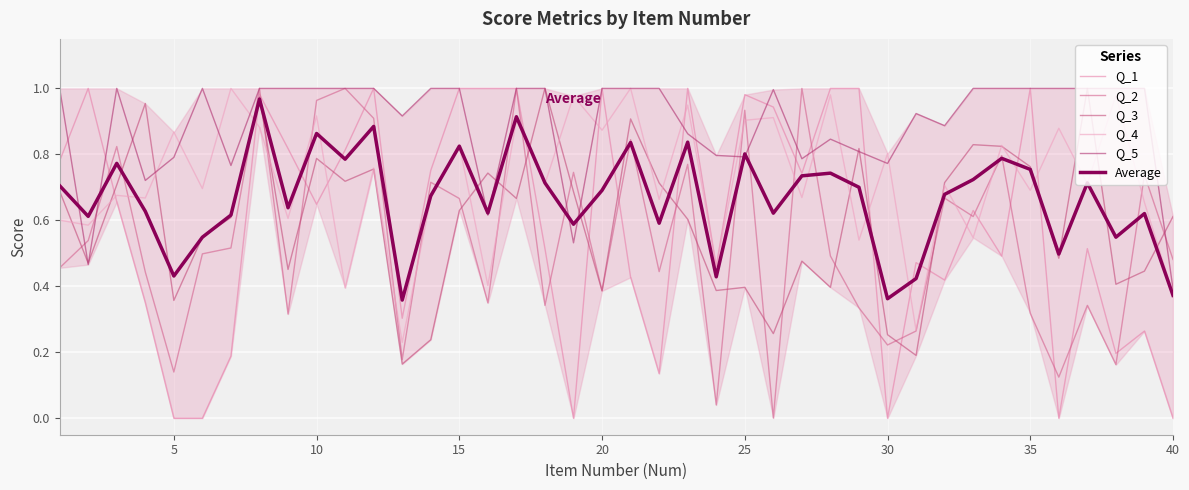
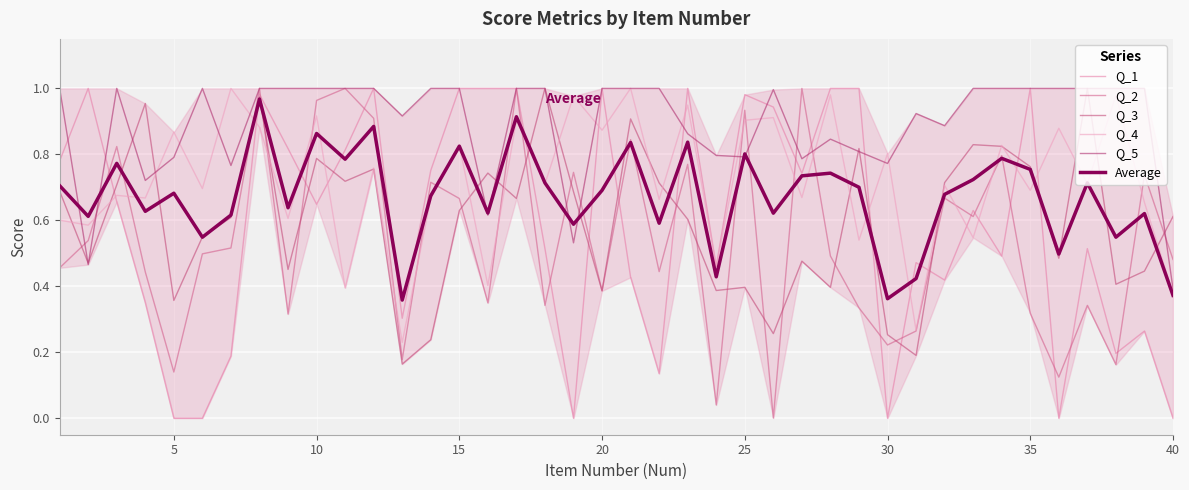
  {
    "Average": {
-     "5": 0.43,
+     "5": 0.68,
      "10": 0.86,
      "20": 0.69,
      "25": 0.80,
      "30": 0.36,
      "35": 0.75
    }
  }
